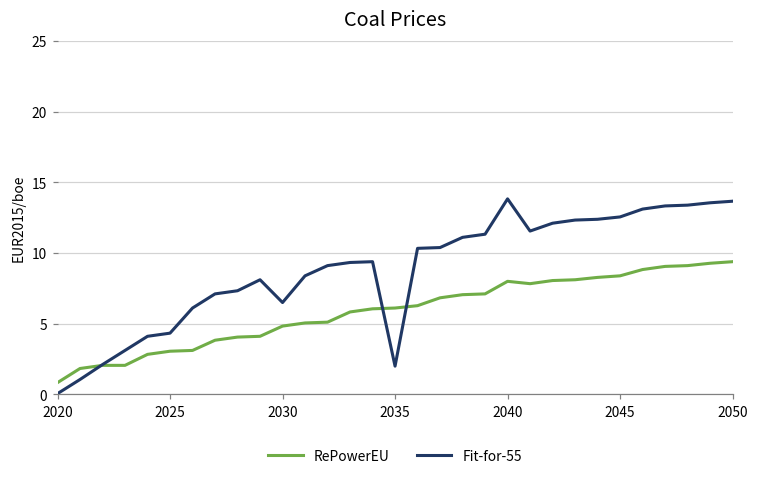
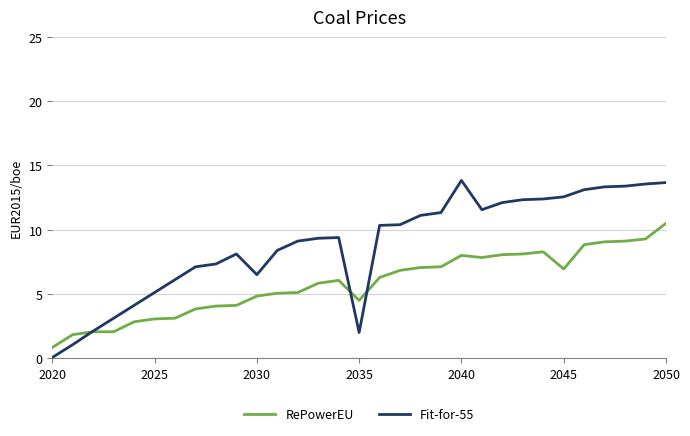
  {
    "RePowerEU": {
      "2020": 0.8,
      "2025": 3.1,
      "2030": 4.8,
-     "2035": 6.1,
+     "2035": 4.5,
      "2040": 8.0,
-     "2045": 8.4,
-     "2050": 9.4
+     "2045": 6.9,
+     "2050": 10.5
    },
    "Fit-for-55": {
      "2020": 0.1,
-     "2025": 4.3,
+     "2025": 5.1,
      "2030": 6.5,
      "2035": 2.0,
      "2040": 13.8,
      "2045": 12.6,
      "2050": 13.7
    }
  }
